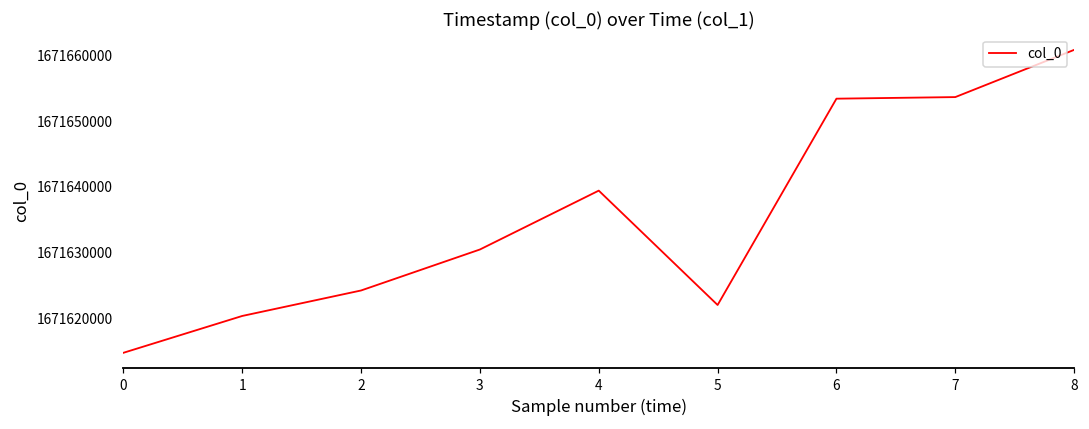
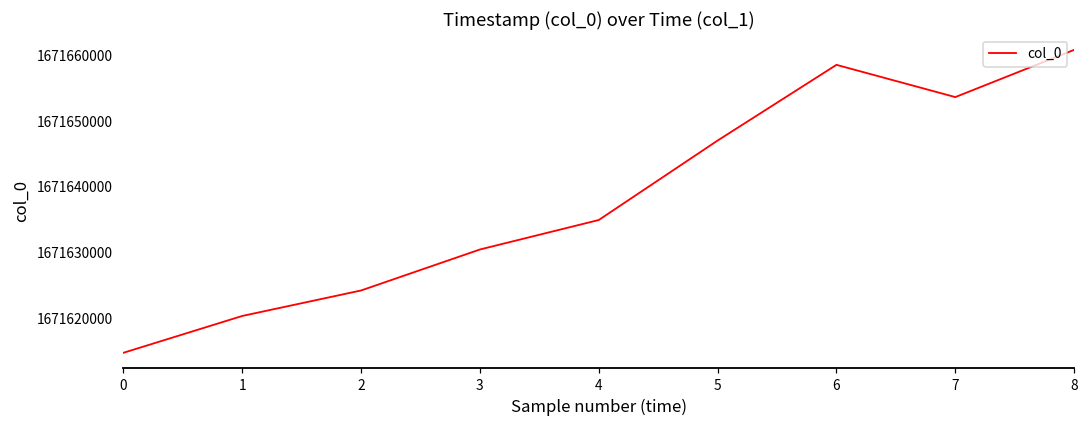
  {
    "0": 1671615000,
    "1": 1671620000,
    "2": 1671624000,
    "3": 1671630000,
-   "4": 1671639000,
-   "5": 1671622000,
-   "6": 1671653000,
+   "4": 1671635000,
+   "5": 1671647000,
+   "6": 1671659000,
    "7": 1671654000,
    "8": 1671661000
  }
